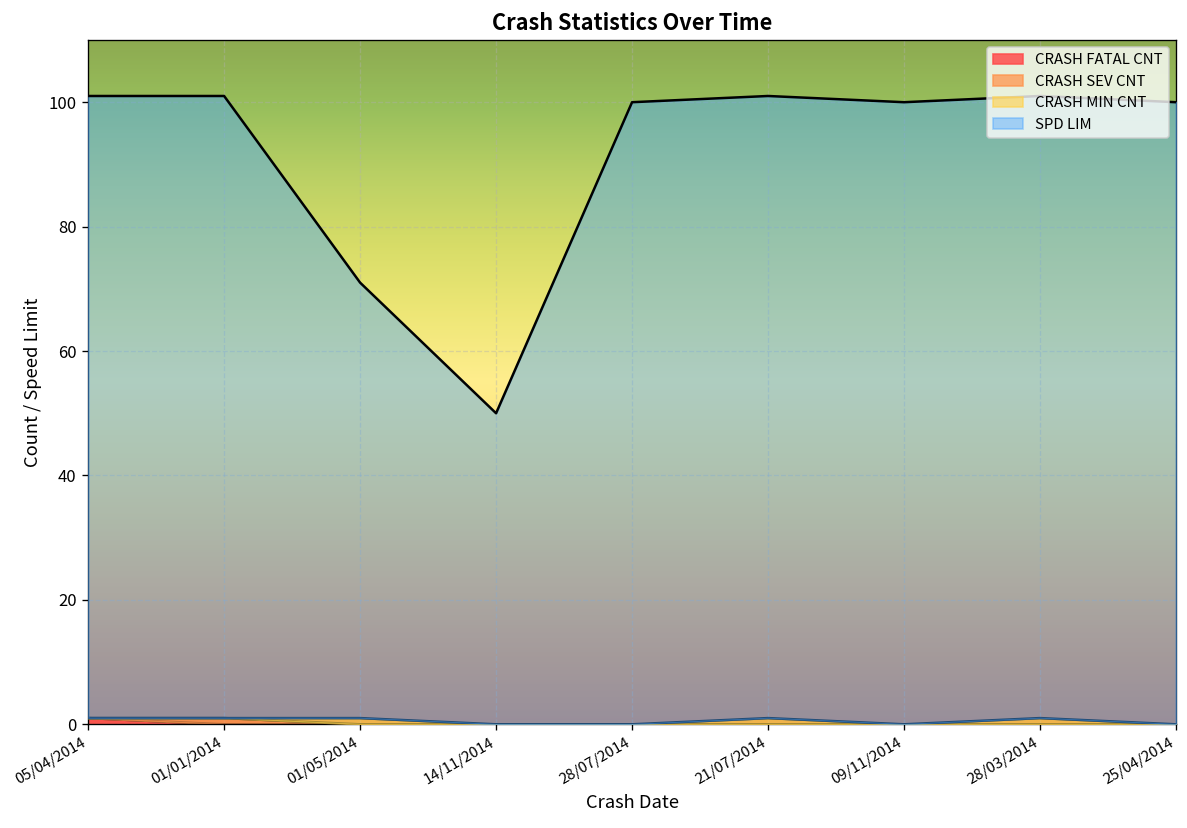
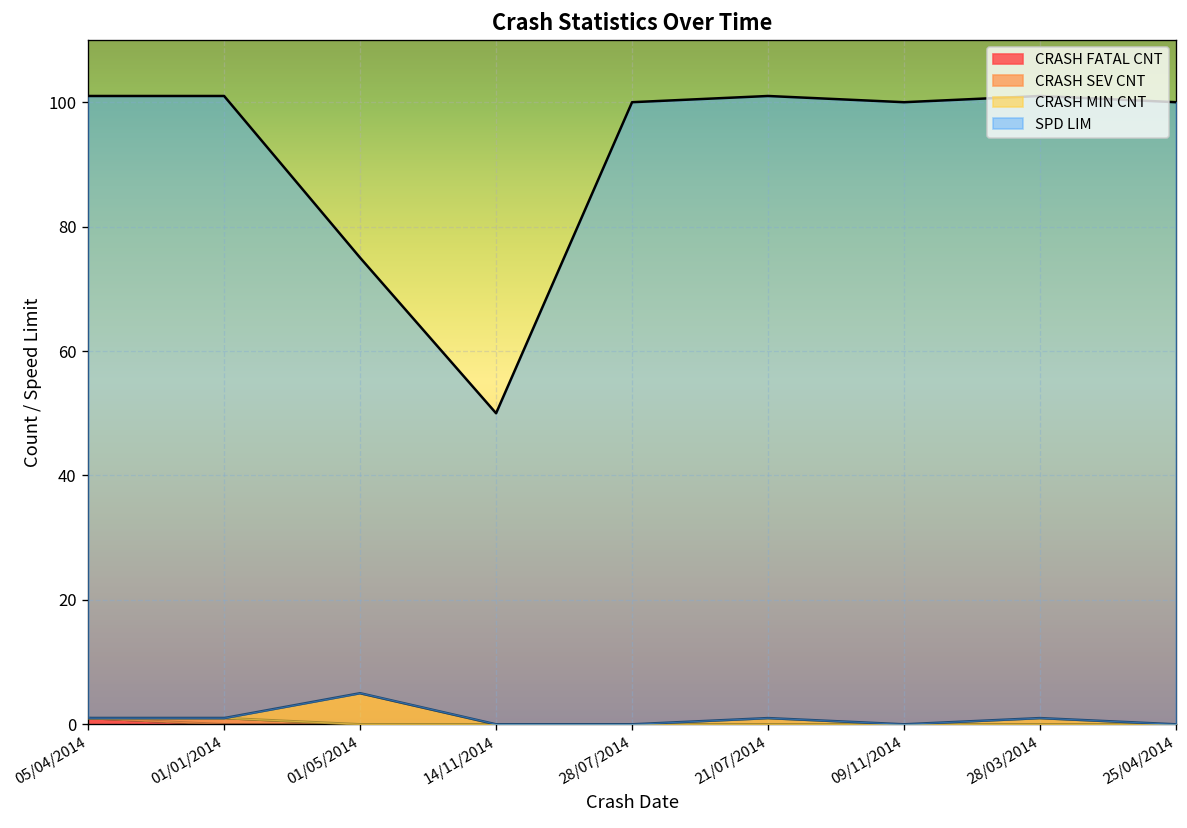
  {
    "CRASH FATAL CNT": {
      "01/01/2014": 0
    },
    "CRASH MIN CNT": {
-     "01/05/2014": 1,
+     "01/05/2014": 5,
      "21/07/2014": 1,
      "28/03/2014": 1
    },
    "SPD LIM": {
      "05/04/2014": 100,
      "01/01/2014": 100,
      "01/05/2014": 70,
      "14/11/2014": 50,
      "28/07/2014": 100,
      "21/07/2014": 100,
      "09/11/2014": 100,
      "25/04/2014": 100
    }
  }
